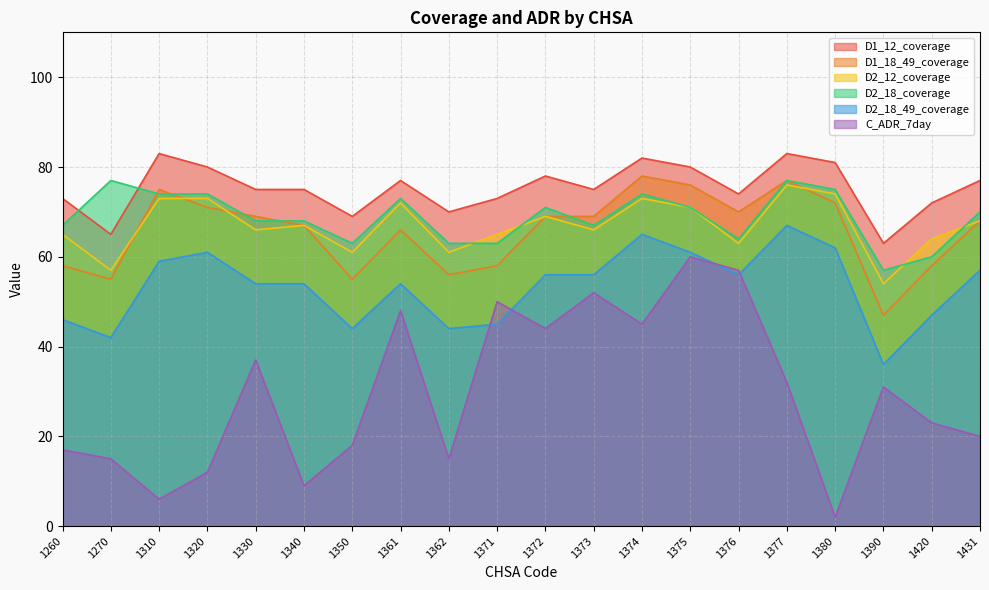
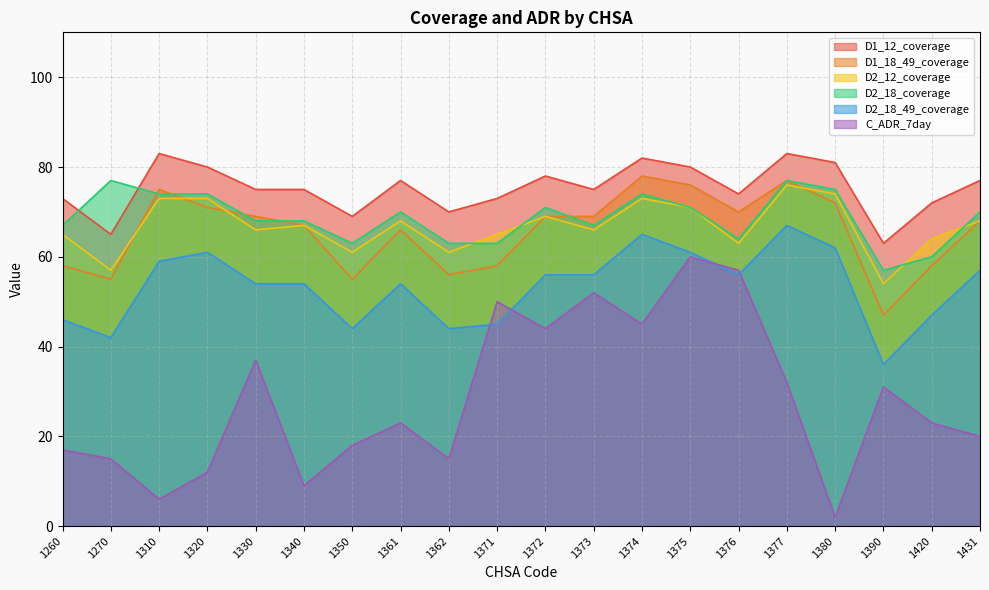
  {
    "D2_12_coverage": {
      "1260": 65,
      "1270": 57,
      "1310": 73,
      "1320": 73,
      "1330": 66,
      "1350": 61,
-     "1361": 72,
+     "1361": 68,
      "1362": 61,
      "1371": 65,
      "1373": 66,
      "1374": 73,
      "1376": 63,
      "1377": 76,
      "1380": 74,
      "1390": 54,
      "1420": 64
    },
    "D2_18_coverage": {
      "1260": 67,
      "1270": 77,
      "1310": 74,
      "1320": 74,
      "1330": 68,
      "1340": 68,
      "1350": 63,
-     "1361": 73,
+     "1361": 70,
      "1362": 63,
      "1371": 63,
      "1372": 71,
      "1373": 67,
      "1374": 74,
      "1376": 64,
      "1380": 75,
      "1390": 57,
      "1420": 60,
      "1431": 70
    },
    "D2_18_49_coverage": {
      "1260": 46,
      "1270": 42,
      "1310": 59,
      "1320": 61,
      "1330": 54,
      "1340": 54,
      "1350": 44,
      "1361": 54,
      "1362": 44,
      "1371": 45,
      "1372": 56,
      "1373": 56,
      "1374": 65,
      "1375": 61,
      "1376": 56,
      "1377": 67,
      "1380": 62,
      "1390": 36,
      "1420": 47,
      "1431": 57
    },
    "C_ADR_7day": {
      "1260": 17,
      "1270": 15,
      "1310": 6,
      "1320": 12,
      "1330": 37,
      "1340": 9,
      "1350": 18,
-     "1361": 48,
+     "1361": 23,
      "1362": 15,
      "1371": 50,
      "1372": 44,
      "1373": 52,
      "1374": 45,
      "1375": 60,
      "1376": 57,
      "1377": 32,
      "1380": 2,
      "1390": 31,
      "1420": 23,
      "1431": 20
    }
  }
